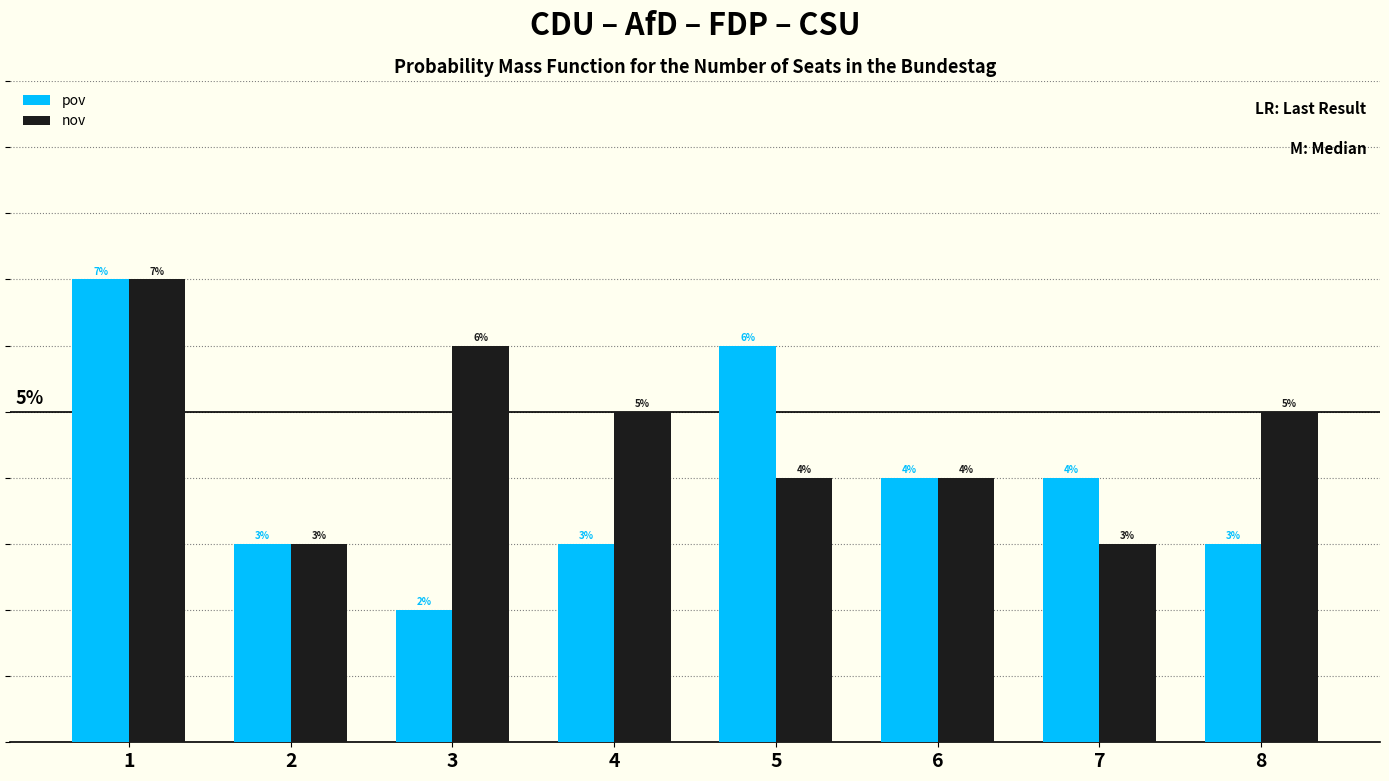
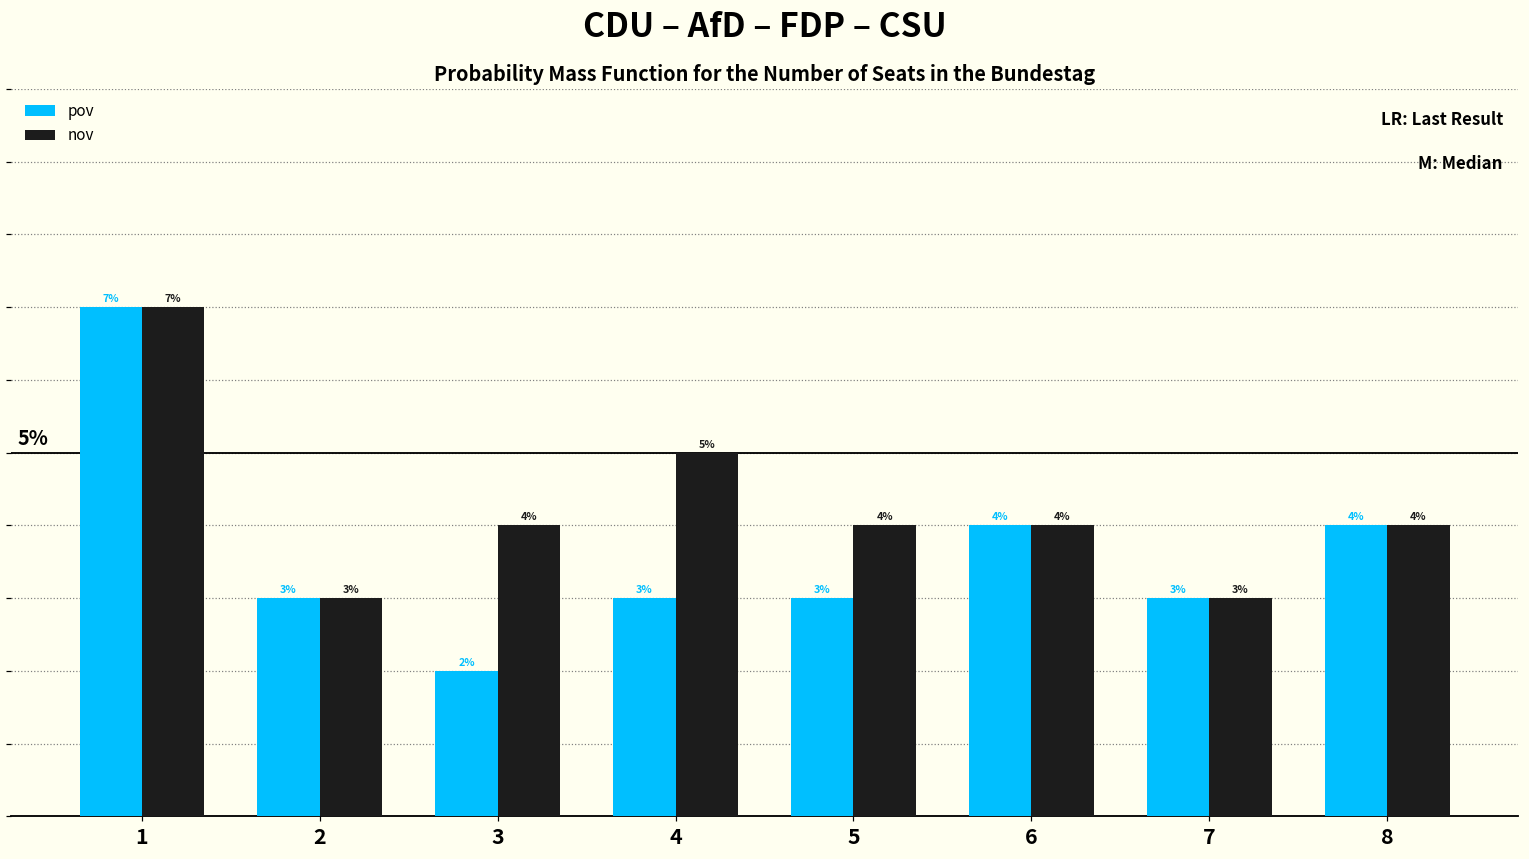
  {
    "pov": {
      "1": "7%",
      "2": "3%",
      "3": "2%",
      "4": "3%",
-     "5": "6%",
+     "5": "3%",
      "6": "4%",
-     "7": "4%",
-     "8": "3%"
+     "7": "3%",
+     "8": "4%"
    },
    "nov": {
      "1": "7%",
      "2": "3%",
-     "3": "6%",
+     "3": "4%",
      "4": "5%",
      "5": "4%",
      "6": "4%",
      "7": "3%",
-     "8": "5%"
+     "8": "4%"
    }
  }
